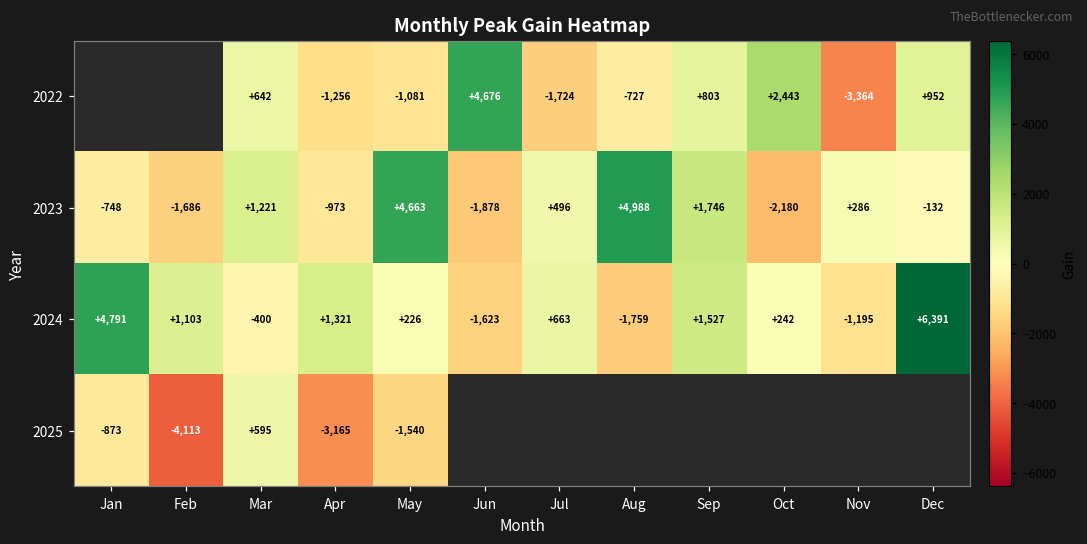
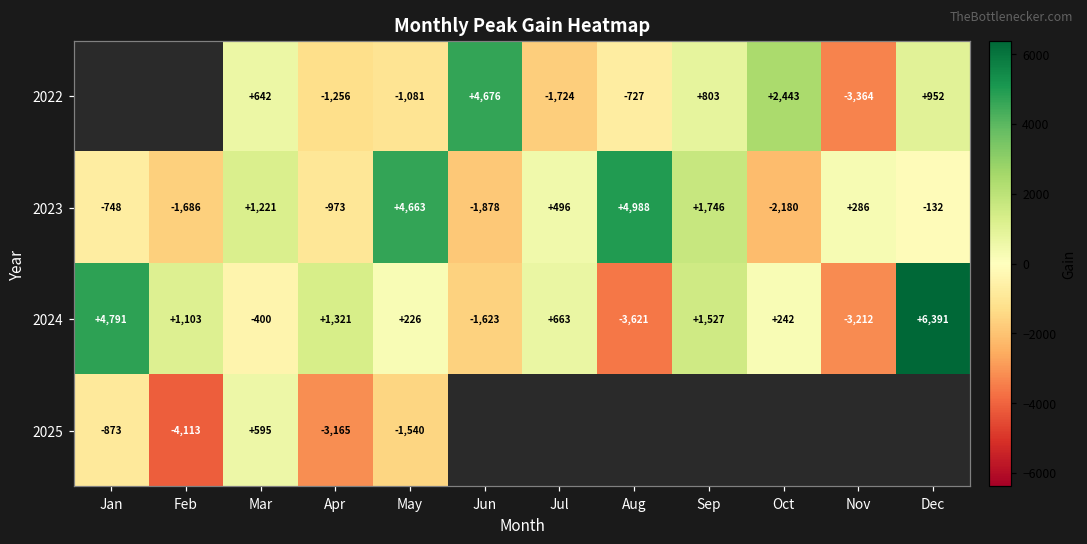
  {
    "2022": {
      "Mar": "+642",
      "Apr": "-1,256",
      "May": "-1,081",
      "Jun": "+4,676",
      "Jul": "-1,724",
      "Aug": "-727",
      "Sep": "+803",
      "Oct": "+2,443",
      "Nov": "-3,364",
      "Dec": "+952"
    },
    "2023": {
      "Jan": "-748",
      "Feb": "-1,686",
      "Mar": "+1,221",
      "Apr": "-973",
      "May": "+4,663",
      "Jun": "-1,878",
      "Jul": "+496",
      "Aug": "+4,988",
      "Sep": "+1,746",
      "Oct": "-2,180",
      "Nov": "+286",
      "Dec": "-132"
    },
    "2024": {
      "Jan": "+4,791",
      "Feb": "+1,103",
      "Mar": "-400",
      "Apr": "+1,321",
      "May": "+226",
      "Jun": "-1,623",
      "Jul": "+663",
-     "Aug": "-1,759",
+     "Aug": "-3,621",
      "Sep": "+1,527",
      "Oct": "+242",
-     "Nov": "-1,195",
+     "Nov": "-3,212",
      "Dec": "+6,391"
    },
    "2025": {
      "Jan": "-873",
      "Feb": "-4,113",
      "Mar": "+595",
      "Apr": "-3,165",
      "May": "-1,540"
    }
  }
